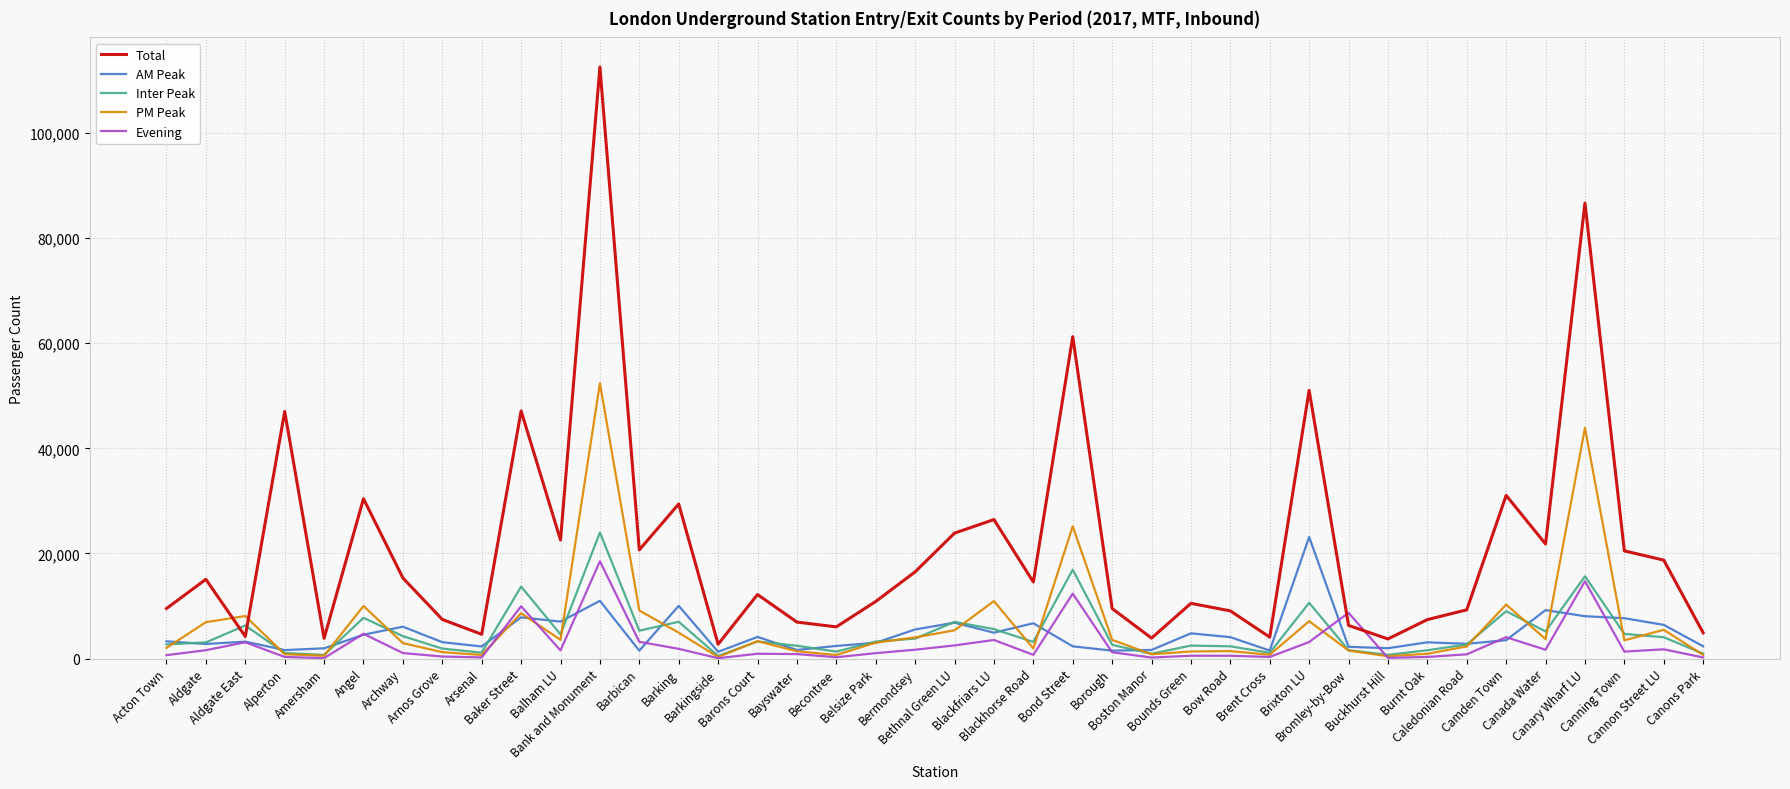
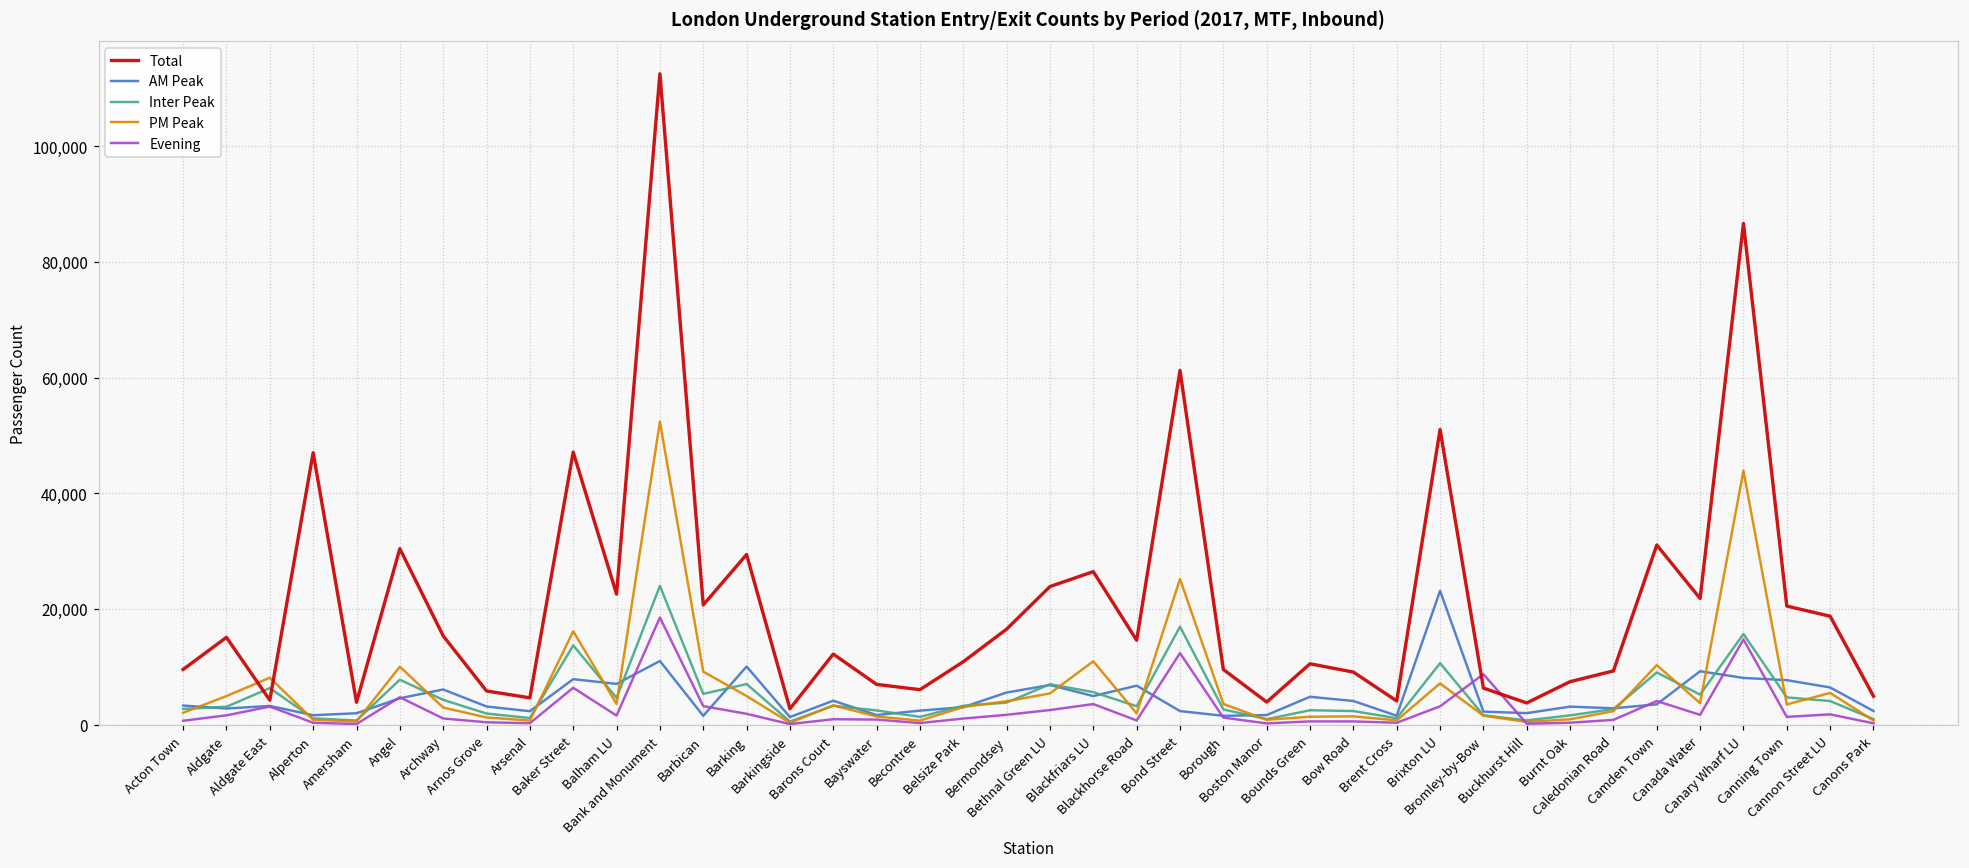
  {
    "Total": {
      "Acton Town": "10,000",
      "Aldgate": "15,000",
      "Aldgate East": "4,000",
      "Alperton": "47,000",
      "Amersham": "4,000",
      "Angel": "30,000",
      "Archway": "15,000",
-     "Arnos Grove": "7,000",
+     "Arnos Grove": "6,000",
      "Arsenal": "5,000",
      "Baker Street": "47,000",
      "Balham LU": "23,000",
      "Bank and Monument": "113,000",
      "Barbican": "21,000",
      "Barking": "29,000",
      "Barkingside": "3,000",
      "Barons Court": "12,000",
      "Bayswater": "7,000",
      "Becontree": "6,000",
      "Belsize Park": "11,000",
      "Bermondsey": "17,000",
      "Bethnal Green LU": "24,000",
      "Blackfriars LU": "26,000",
      "Blackhorse Road": "15,000",
      "Bond Street": "61,000",
      "Borough": "10,000",
      "Boston Manor": "4,000",
      "Bounds Green": "11,000",
      "Bow Road": "9,000",
      "Brent Cross": "4,000",
      "Brixton LU": "51,000",
      "Bromley-by-Bow": "6,000",
      "Buckhurst Hill": "4,000",
      "Burnt Oak": "7,000",
      "Caledonian Road": "9,000",
      "Camden Town": "31,000",
      "Canada Water": "22,000",
      "Canary Wharf LU": "87,000",
      "Canning Town": "20,000",
      "Cannon Street LU": "19,000",
      "Canons Park": "5,000"
    },
    "AM Peak": {
      "Acton Town": "3,000",
      "Alperton": "2,000",
      "Amersham": "2,000",
      "Archway": "6,000",
      "Arnos Grove": "3,000",
      "Arsenal": "2,000",
      "Baker Street": "8,000",
      "Balham LU": "7,000",
      "Bank and Monument": "11,000",
      "Barbican": "2,000",
      "Barking": "10,000",
      "Barkingside": "1,000",
      "Barons Court": "4,000",
      "Becontree": "2,000",
      "Bermondsey": "6,000",
      "Blackfriars LU": "5,000",
      "Blackhorse Road": "7,000",
      "Bond Street": "2,000",
      "Boston Manor": "2,000",
      "Bounds Green": "5,000",
      "Bow Road": "4,000",
      "Brixton LU": "23,000",
      "Bromley-by-Bow": "2,000",
      "Buckhurst Hill": "2,000",
      "Burnt Oak": "3,000",
      "Camden Town": "4,000",
      "Canada Water": "9,000",
      "Canary Wharf LU": "8,000",
      "Canning Town": "8,000",
      "Cannon Street LU": "6,000",
      "Canons Park": "2,000"
    },
    "Inter Peak": {
      "Acton Town": "3,000",
      "Aldgate East": "6,000",
      "Angel": "8,000",
      "Archway": "4,000",
      "Arnos Grove": "2,000",
      "Baker Street": "14,000",
      "Balham LU": "5,000",
      "Bank and Monument": "24,000",
      "Barbican": "5,000",
      "Barking": "7,000",
      "Bayswater": "2,000",
      "Becontree": "1,000",
      "Blackfriars LU": "6,000",
      "Blackhorse Road": "3,000",
      "Bond Street": "17,000",
      "Borough": "3,000",
      "Bounds Green": "2,000",
      "Bow Road": "2,000",
      "Brixton LU": "11,000",
      "Burnt Oak": "2,000",
      "Camden Town": "9,000",
      "Canada Water": "5,000",
      "Canary Wharf LU": "16,000",
      "Canning Town": "5,000",
      "Cannon Street LU": "4,000"
    },
    "PM Peak": {
      "Acton Town": "2,000",
-     "Aldgate": "7,000",
+     "Aldgate": "5,000",
      "Aldgate East": "8,000",
      "Angel": "10,000",
      "Archway": "3,000",
      "Arnos Grove": "1,000",
-     "Baker Street": "9,000",
+     "Baker Street": "16,000",
      "Balham LU": "4,000",
      "Bank and Monument": "52,000",
      "Barbican": "9,000",
      "Barking": "5,000",
      "Bethnal Green LU": "5,000",
      "Blackfriars LU": "11,000",
      "Blackhorse Road": "2,000",
      "Bond Street": "25,000",
      "Borough": "4,000",
      "Bounds Green": "1,000",
      "Bow Road": "1,000",
      "Brixton LU": "7,000",
      "Burnt Oak": "1,000",
      "Camden Town": "10,000",
      "Canada Water": "4,000",
      "Canary Wharf LU": "44,000",
      "Canning Town": "3,000",
      "Cannon Street LU": "5,000"
    },
    "Evening": {
      "Acton Town": "1,000",
      "Aldgate": "2,000",
      "Alperton": "0",
      "Archway": "1,000",
      "Arnos Grove": "0",
-     "Baker Street": "10,000",
+     "Baker Street": "6,000",
      "Balham LU": "2,000",
      "Bank and Monument": "19,000",
      "Barbican": "3,000",
      "Barking": "2,000",
      "Barons Court": "1,000",
      "Bayswater": "1,000",
      "Belsize Park": "1,000",
      "Bermondsey": "2,000",
      "Bethnal Green LU": "3,000",
      "Blackfriars LU": "4,000",
      "Blackhorse Road": "1,000",
      "Bond Street": "12,000",
      "Boston Manor": "0",
      "Bounds Green": "1,000",
      "Bow Road": "1,000",
      "Brixton LU": "3,000",
      "Bromley-by-Bow": "9,000",
      "Burnt Oak": "0",
      "Caledonian Road": "1,000",
      "Camden Town": "4,000",
      "Canada Water": "2,000",
      "Canary Wharf LU": "15,000",
      "Canning Town": "1,000",
      "Cannon Street LU": "2,000"
    }
  }
